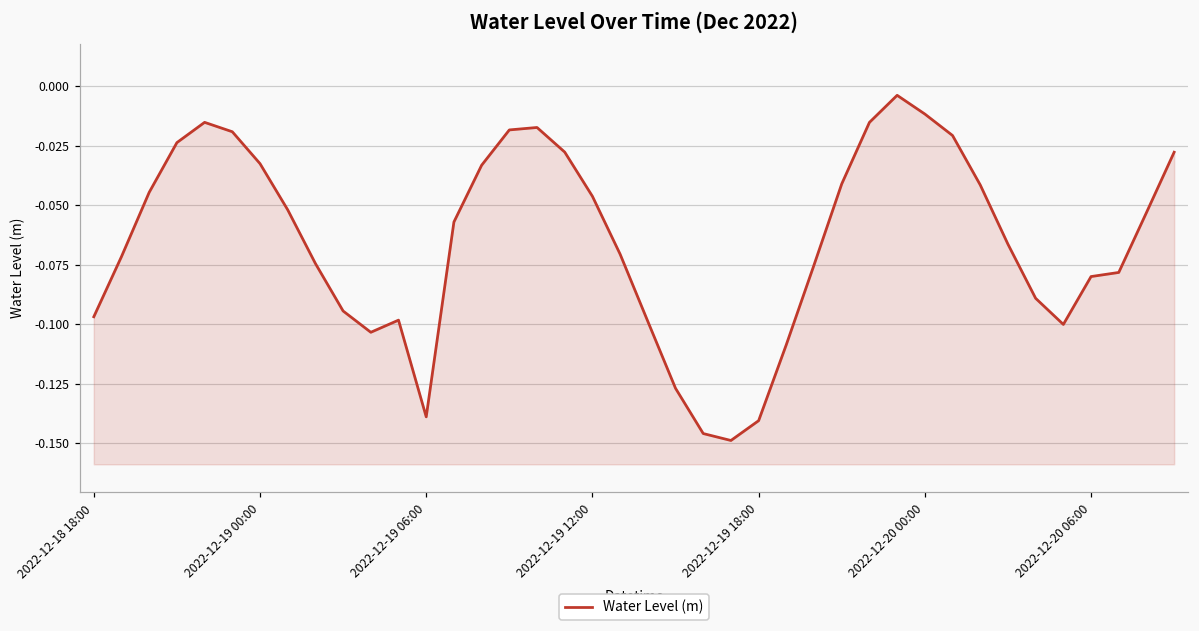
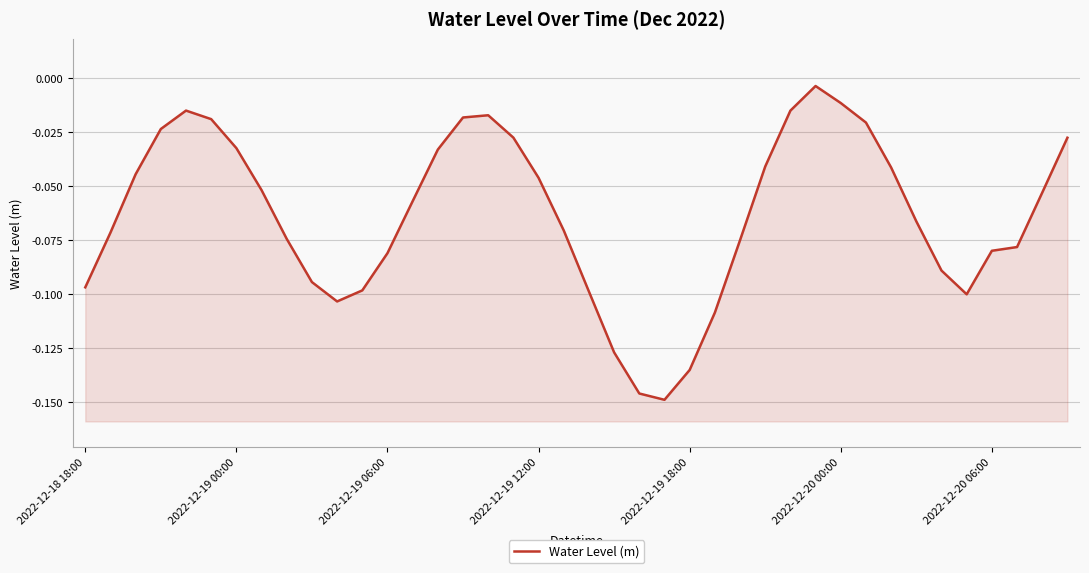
  {
    "2022-12-18 18:00": -0.097,
    "2022-12-19 00:00": -0.033,
-   "2022-12-19 06:00": -0.139,
+   "2022-12-19 06:00": -0.081,
    "2022-12-19 12:00": -0.046,
-   "2022-12-19 18:00": -0.141,
+   "2022-12-19 18:00": -0.135,
    "2022-12-20 00:00": -0.012,
    "2022-12-20 06:00": -0.080
  }
